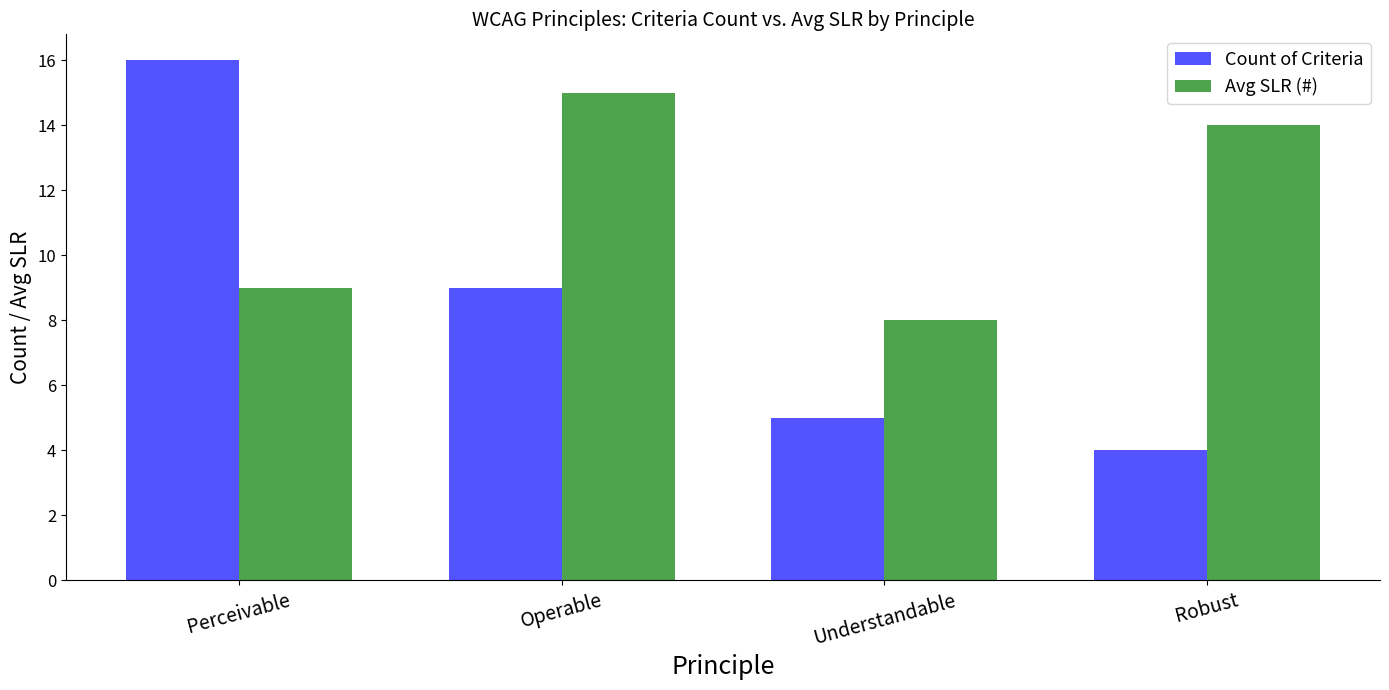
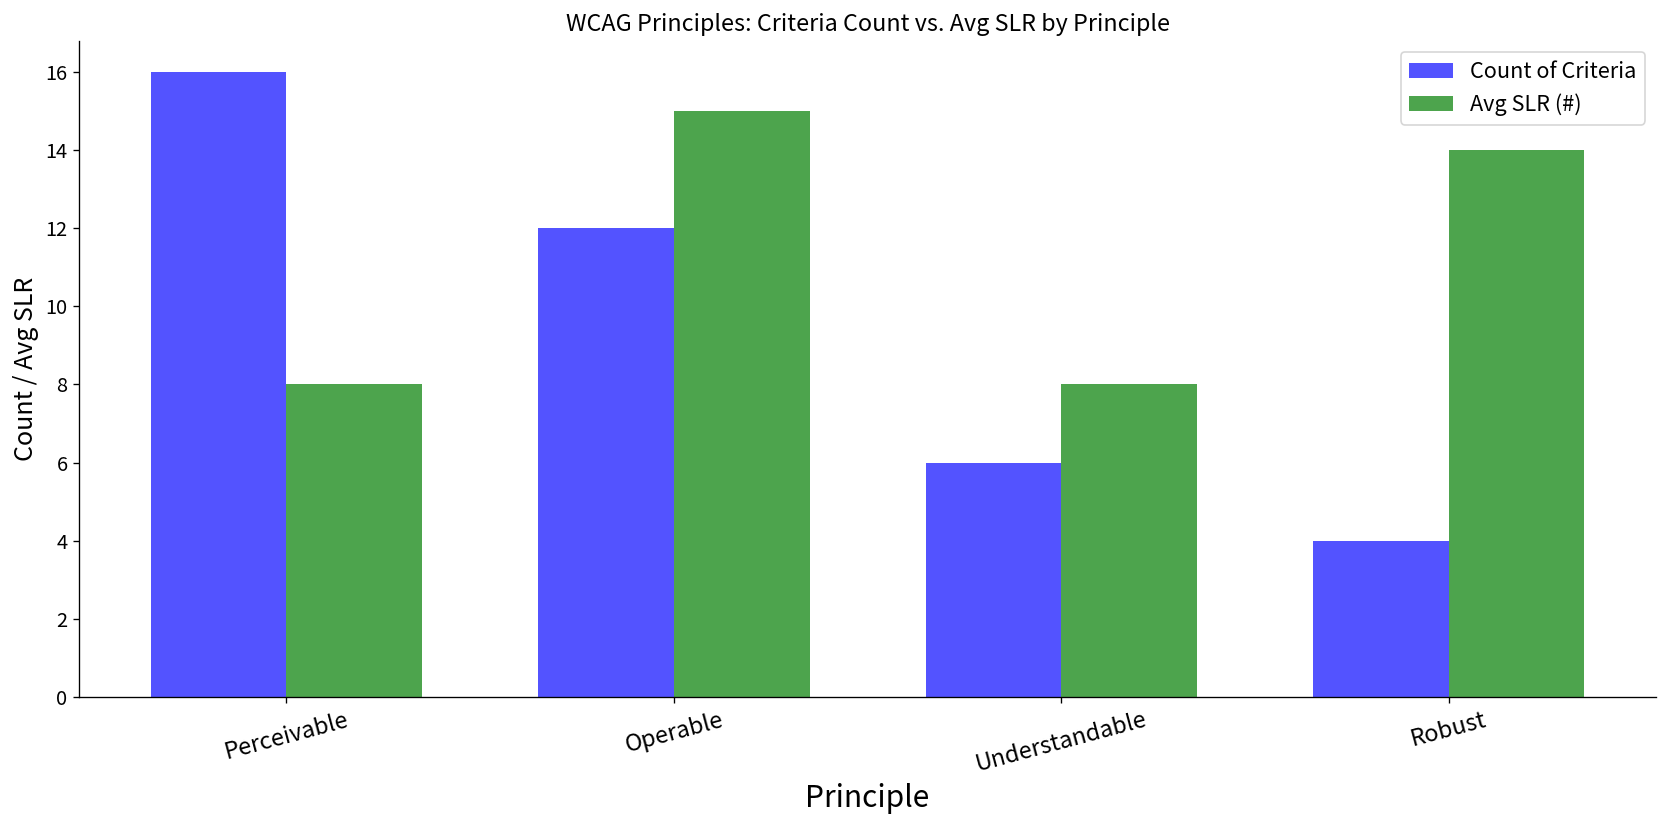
  {
    "Count of Criteria": {
      "Perceivable": 16,
-     "Operable": 9,
-     "Understandable": 5,
+     "Operable": 12,
+     "Understandable": 6,
      "Robust": 4
    },
    "Avg SLR (#)": {
-     "Perceivable": 9,
+     "Perceivable": 8,
      "Operable": 15,
      "Understandable": 8,
      "Robust": 14
    }
  }
